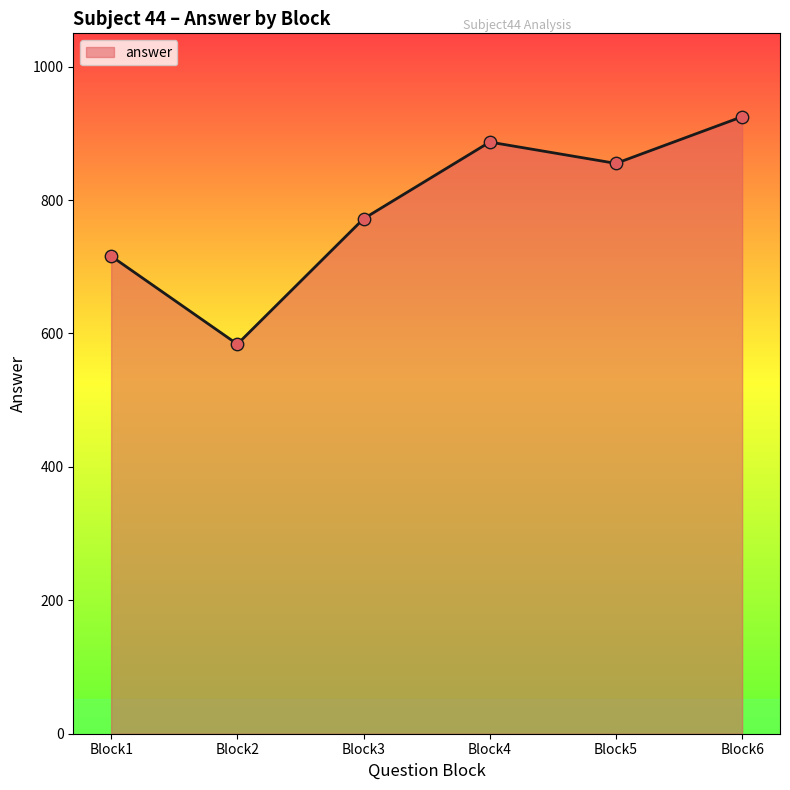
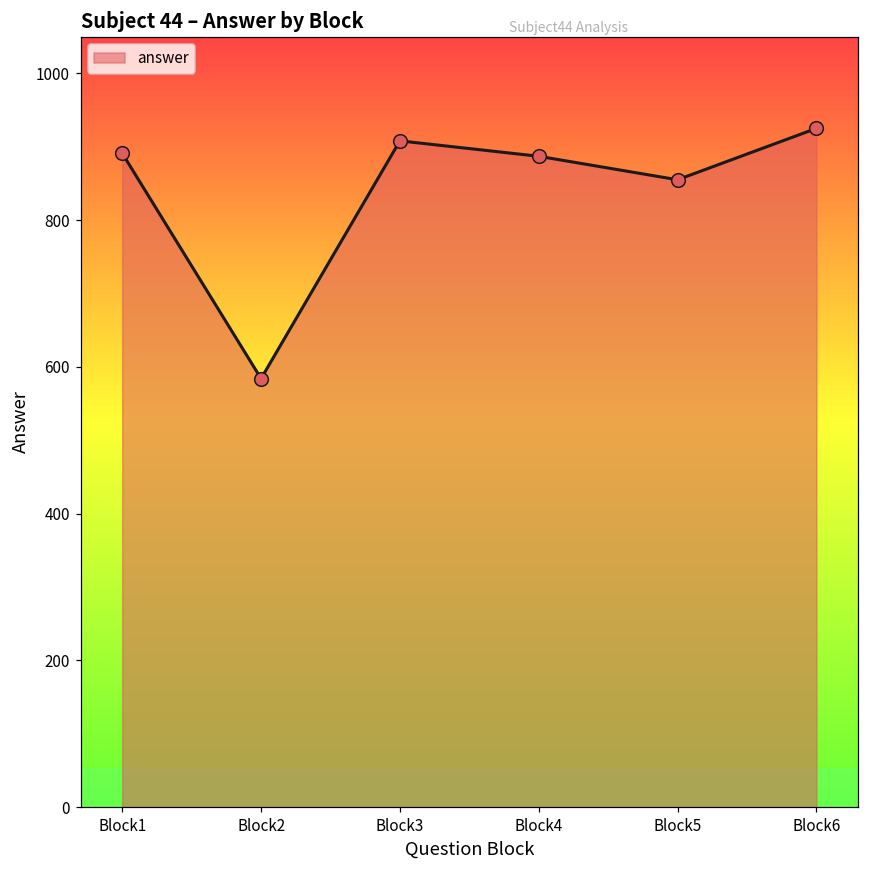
  {
-   "Block1": 720,
+   "Block1": 890,
    "Block2": 580,
-   "Block3": 770,
+   "Block3": 910,
    "Block4": 890,
    "Block5": 860,
    "Block6": 930
  }
